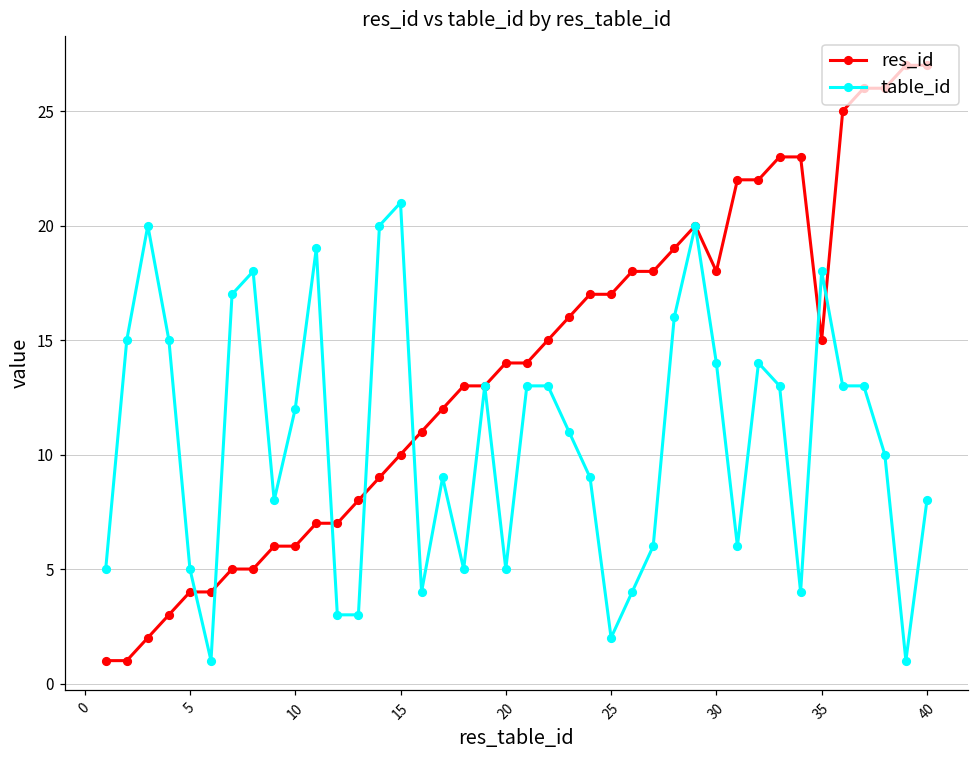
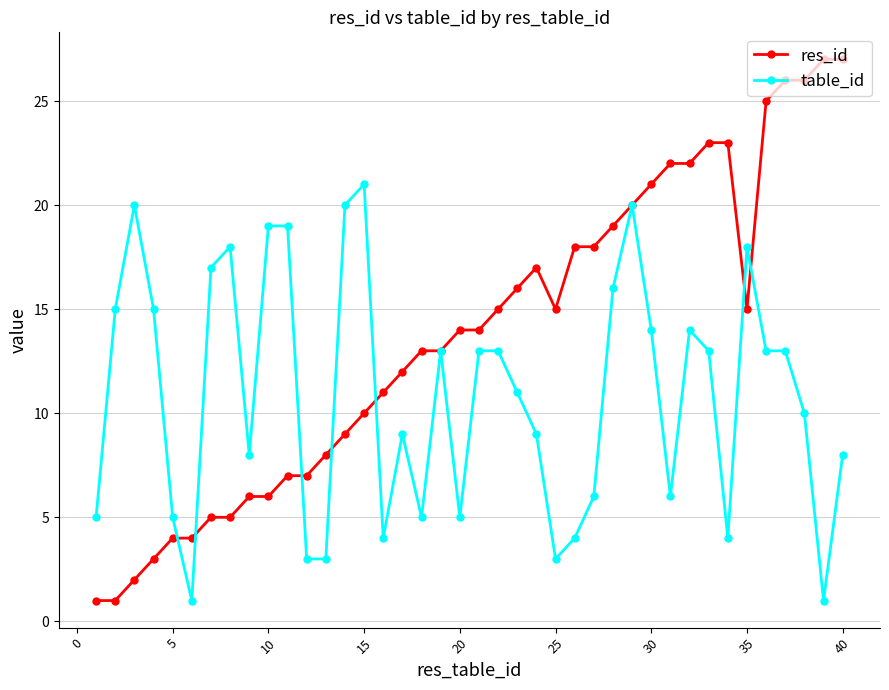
  {
    "res_id": {
      "5": 4,
      "10": 6,
      "15": 10,
      "20": 14,
-     "25": 17,
-     "30": 18,
+     "25": 15,
+     "30": 21,
      "35": 15
    },
    "table_id": {
      "5": 5,
-     "10": 12,
+     "10": 19,
      "15": 21,
      "20": 5,
-     "25": 2,
+     "25": 3,
      "30": 14,
      "35": 18,
      "40": 8
    }
  }
